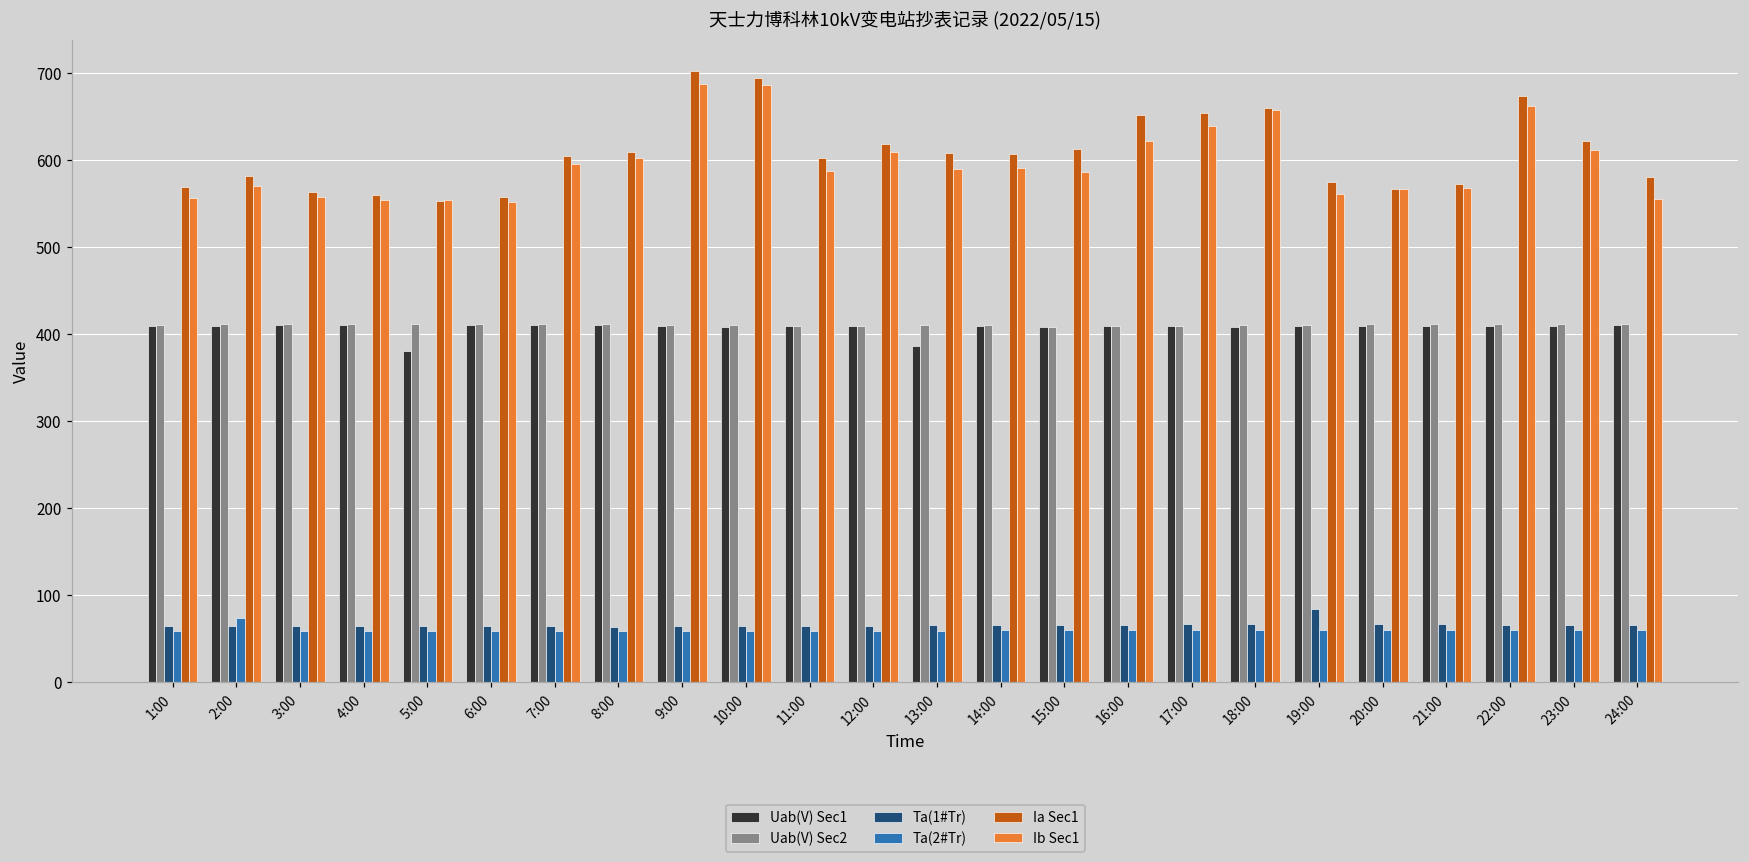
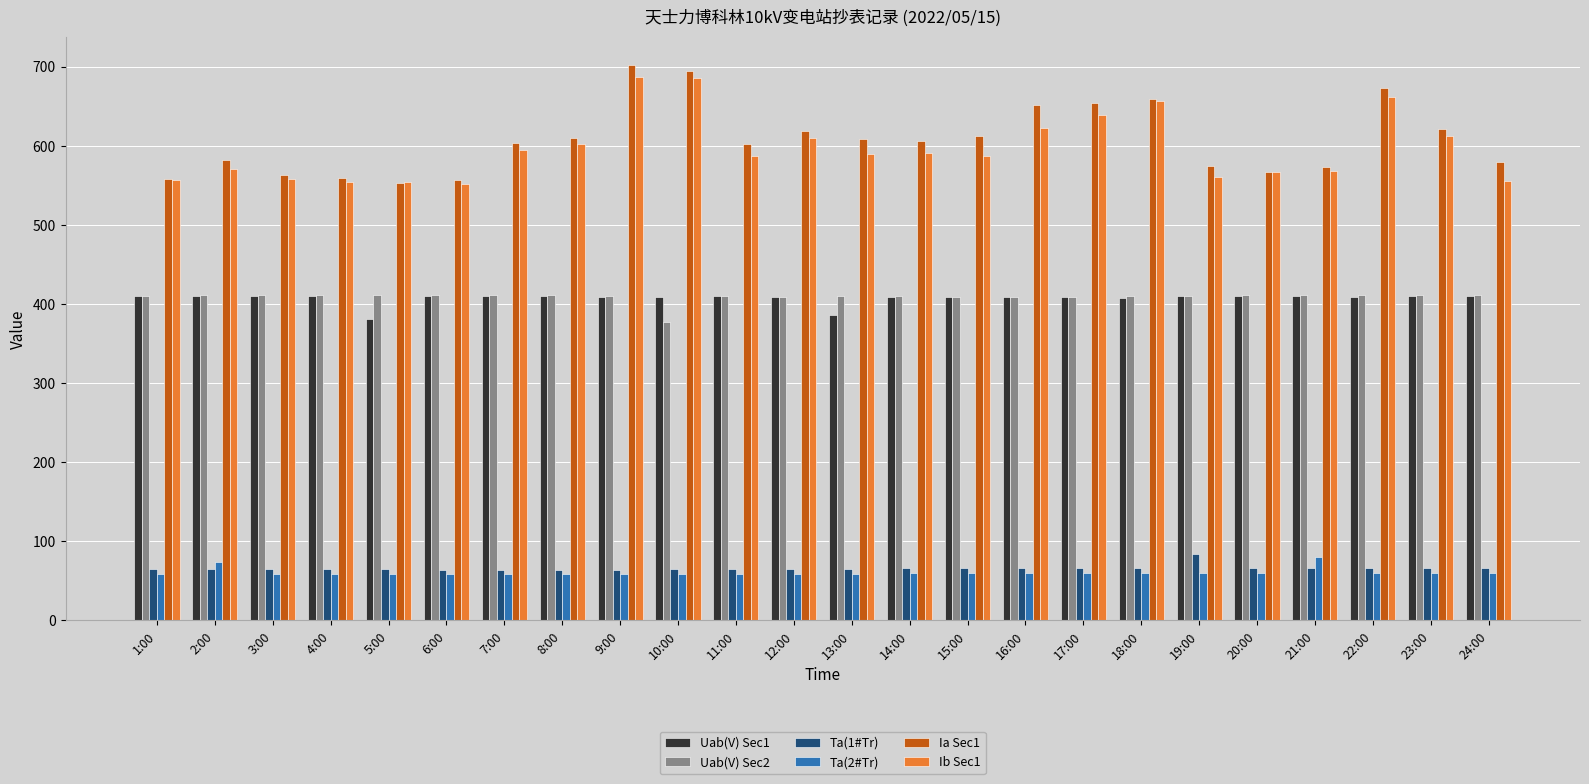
  {
    "Uab(V) Sec1": {
      "1:00": 410,
      "2:00": 410,
      "3:00": 410,
      "4:00": 410,
      "5:00": 380,
      "6:00": 410,
      "7:00": 410,
      "8:00": 410,
      "9:00": 410,
      "10:00": 410,
      "11:00": 410,
      "12:00": 410,
      "13:00": 390,
      "14:00": 410,
      "15:00": 410,
      "16:00": 410,
      "17:00": 410,
      "18:00": 410,
      "19:00": 410,
      "20:00": 410,
      "21:00": 410,
      "22:00": 410,
      "23:00": 410,
      "24:00": 410
    },
    "Uab(V) Sec2": {
      "1:00": 410,
      "2:00": 410,
      "3:00": 410,
      "4:00": 410,
      "5:00": 410,
      "6:00": 410,
      "7:00": 410,
      "8:00": 410,
      "9:00": 410,
-     "10:00": 410,
+     "10:00": 380,
      "11:00": 410,
      "12:00": 410,
      "13:00": 410,
      "14:00": 410,
      "15:00": 410,
      "16:00": 410,
      "17:00": 410,
      "18:00": 410,
      "19:00": 410,
      "20:00": 410,
      "21:00": 410,
      "22:00": 410,
      "23:00": 410,
      "24:00": 410
    },
    "Ta(1#Tr)": {
      "1:00": 60,
      "2:00": 60,
      "3:00": 60,
      "4:00": 60,
      "5:00": 60,
      "6:00": 60,
      "7:00": 60,
      "8:00": 60,
      "9:00": 60,
      "10:00": 60,
      "11:00": 60,
      "12:00": 60,
      "13:00": 70,
      "14:00": 70,
      "15:00": 70,
      "16:00": 70,
      "17:00": 70,
      "18:00": 70,
      "19:00": 80,
      "20:00": 70,
      "21:00": 70,
      "22:00": 70,
      "23:00": 70,
      "24:00": 70
    },
    "Ta(2#Tr)": {
      "1:00": 60,
      "2:00": 70,
      "3:00": 60,
      "4:00": 60,
      "5:00": 60,
      "6:00": 60,
      "7:00": 60,
      "8:00": 60,
      "9:00": 60,
      "10:00": 60,
      "11:00": 60,
      "12:00": 60,
      "13:00": 60,
      "14:00": 60,
      "15:00": 60,
      "16:00": 60,
      "17:00": 60,
      "18:00": 60,
      "19:00": 60,
      "20:00": 60,
-     "21:00": 60,
+     "21:00": 80,
      "22:00": 60,
      "23:00": 60,
      "24:00": 60
    },
    "Ia Sec1": {
-     "1:00": 570,
+     "1:00": 560,
      "2:00": 580,
      "3:00": 560,
      "4:00": 560,
      "5:00": 550,
      "6:00": 560,
      "7:00": 600,
      "8:00": 610,
      "9:00": 700,
      "10:00": 690,
      "11:00": 600,
      "12:00": 620,
      "13:00": 610,
      "14:00": 610,
      "15:00": 610,
      "16:00": 650,
      "17:00": 650,
      "18:00": 660,
      "19:00": 570,
      "20:00": 570,
      "21:00": 570,
      "22:00": 670,
      "23:00": 620,
      "24:00": 580
    },
    "Ib Sec1": {
      "1:00": 560,
      "2:00": 570,
      "3:00": 560,
      "4:00": 550,
      "5:00": 550,
      "6:00": 550,
      "7:00": 600,
      "8:00": 600,
      "9:00": 690,
      "10:00": 690,
      "11:00": 590,
      "12:00": 610,
      "13:00": 590,
      "14:00": 590,
      "15:00": 590,
      "16:00": 620,
      "17:00": 640,
      "18:00": 660,
      "19:00": 560,
      "20:00": 570,
      "21:00": 570,
      "22:00": 660,
      "23:00": 610,
      "24:00": 560
    }
  }
